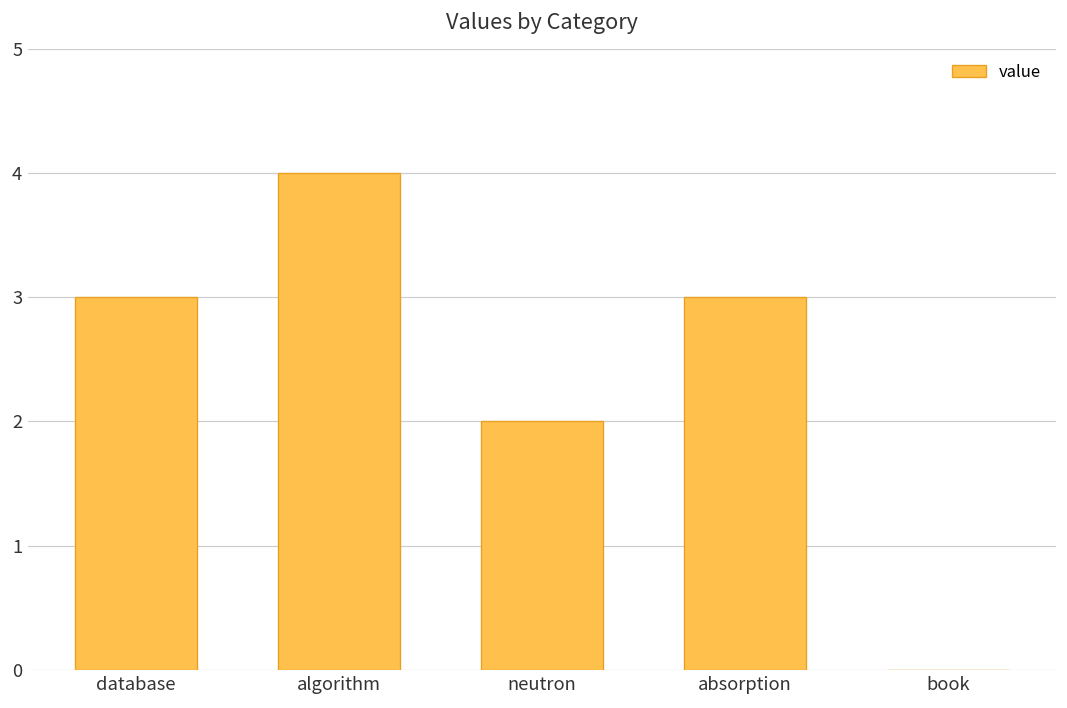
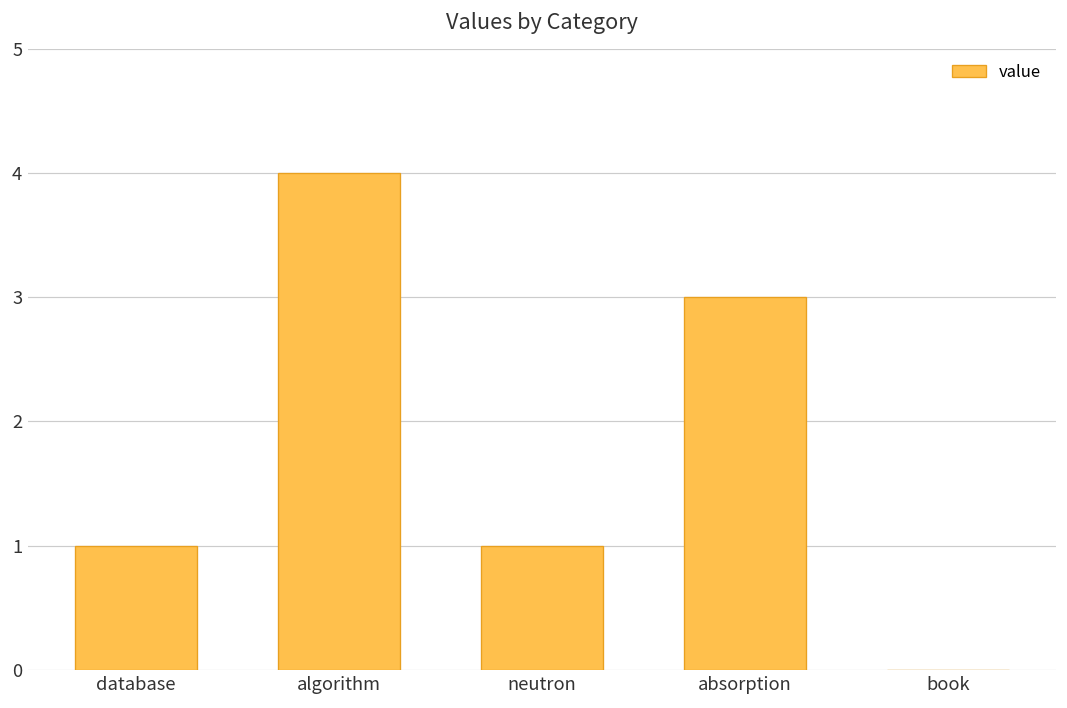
  {
-   "database": 3,
+   "database": 1,
    "algorithm": 4,
-   "neutron": 2,
+   "neutron": 1,
    "absorption": 3,
    "book": 0
  }
